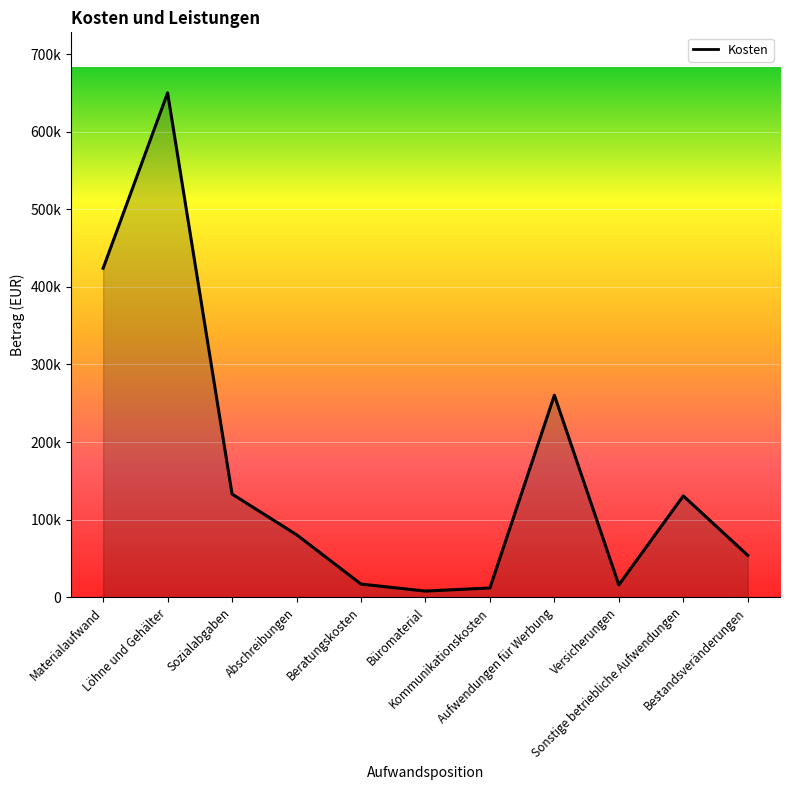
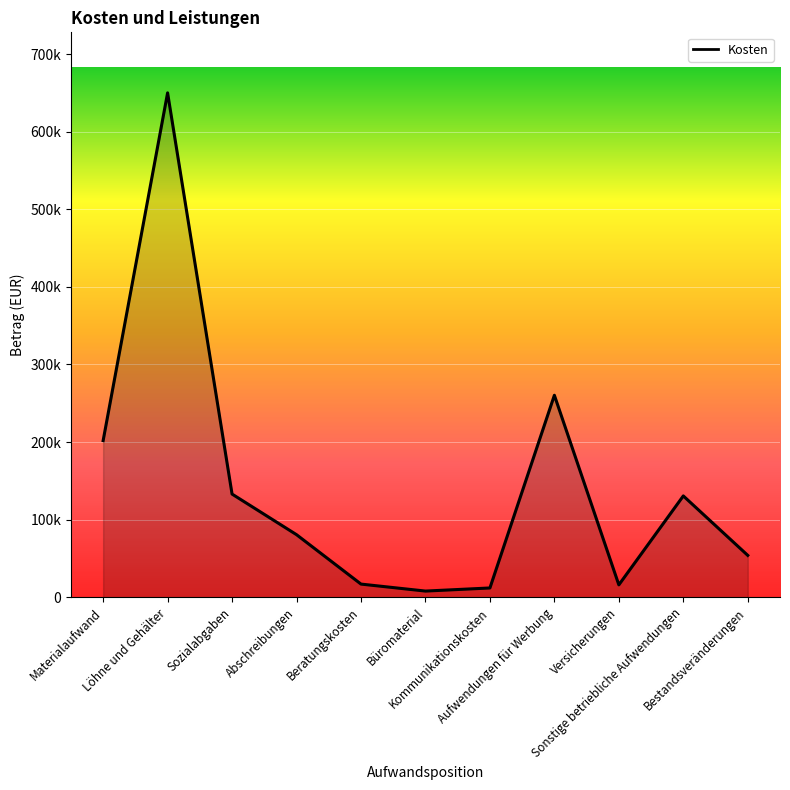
  {
-   "Materialaufwand": 420000,
+   "Materialaufwand": 200000,
    "Löhne und Gehälter": 650000,
    "Sozialabgaben": 130000,
    "Abschreibungen": 80000,
    "Beratungskosten": 20000,
    "Büromaterial": 10000,
    "Kommunikationskosten": 10000,
    "Aufwendungen für Werbung": 260000,
    "Versicherungen": 20000,
    "Sonstige betriebliche Aufwendungen": 130000,
    "Bestandsveränderungen": 50000
  }
